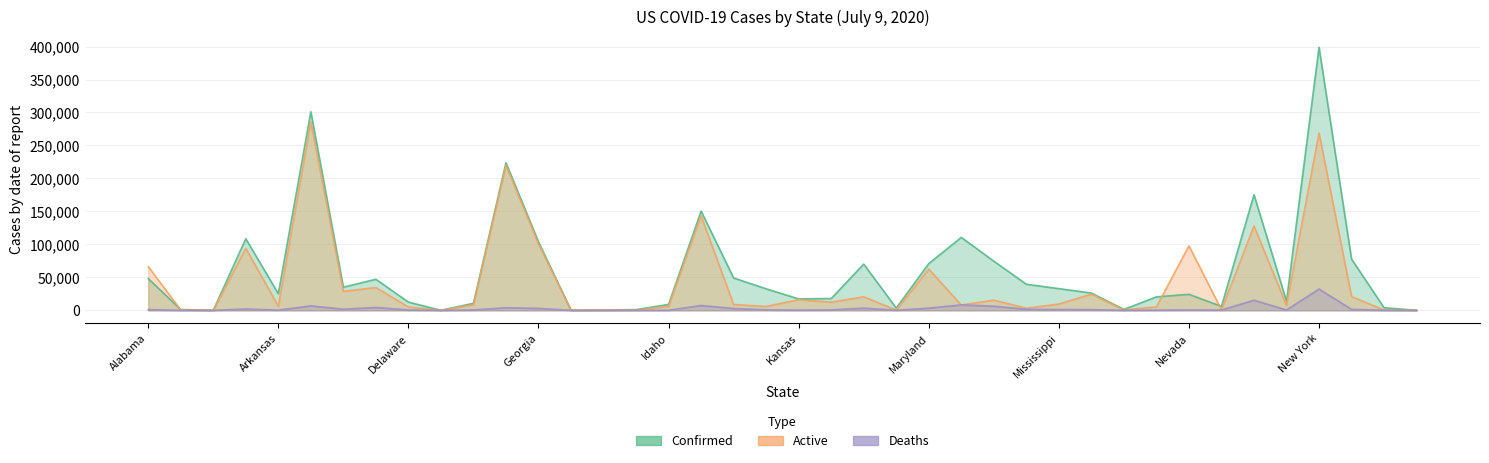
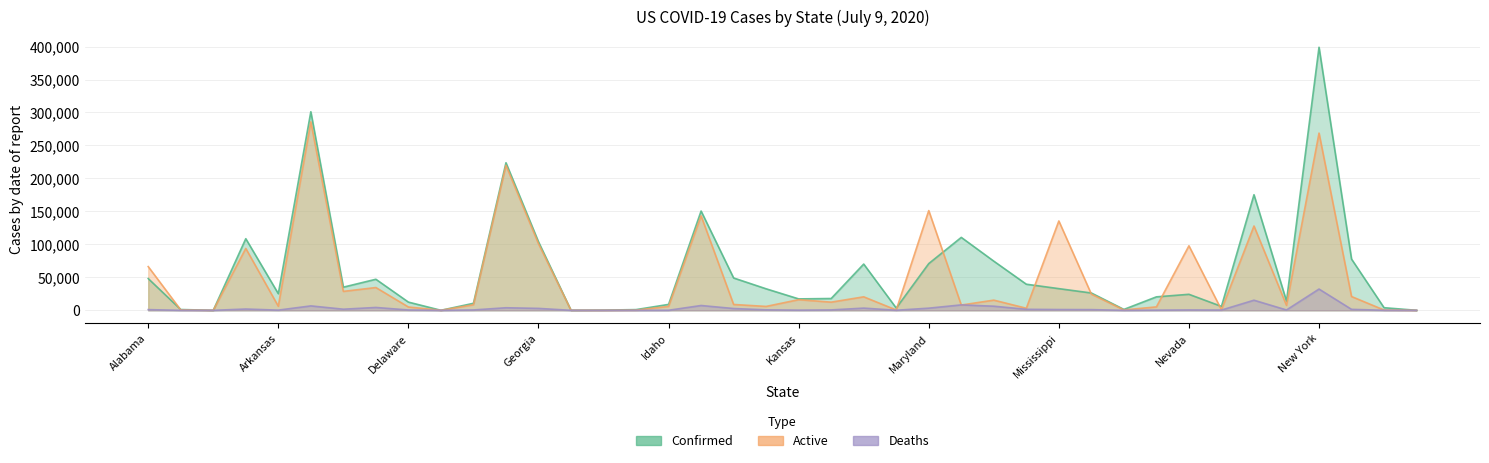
  {
    "Active": {
      "Alabama": "70,000",
      "Arkansas": "10,000",
      "Delaware": "10,000",
-     "Maryland": "60,000",
-     "Mississippi": "10,000",
+     "Maryland": "150,000",
+     "Mississippi": "140,000",
      "Nevada": "100,000",
      "New York": "270,000"
    }
  }
